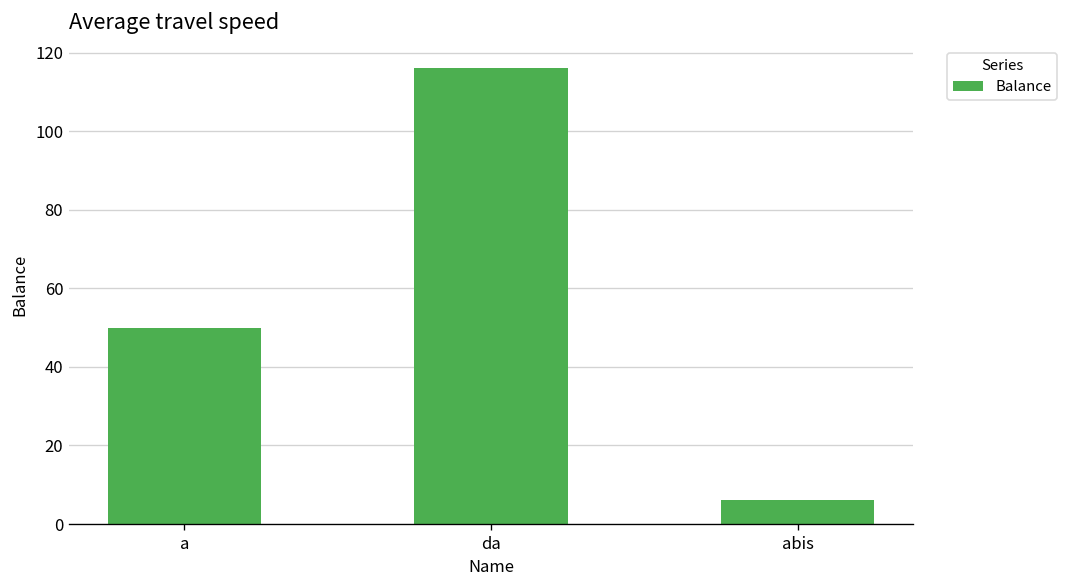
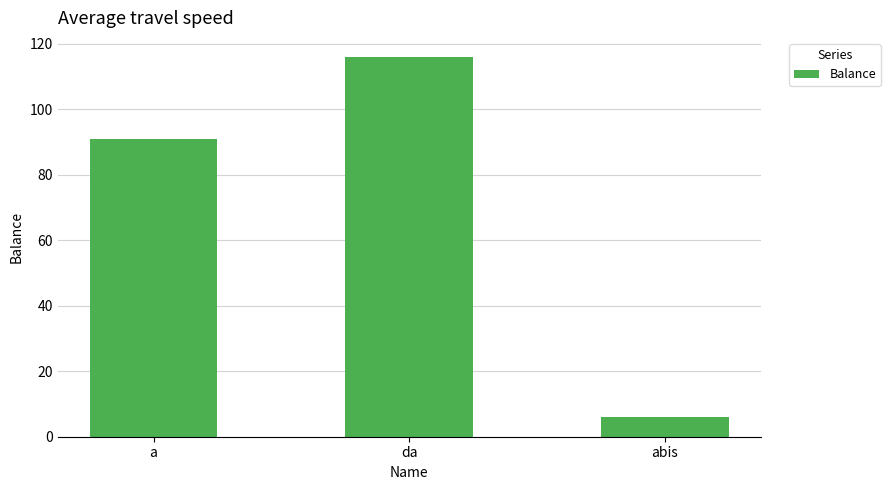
  {
-   "a": 50,
+   "a": 91,
    "da": 116,
    "abis": 6
  }
